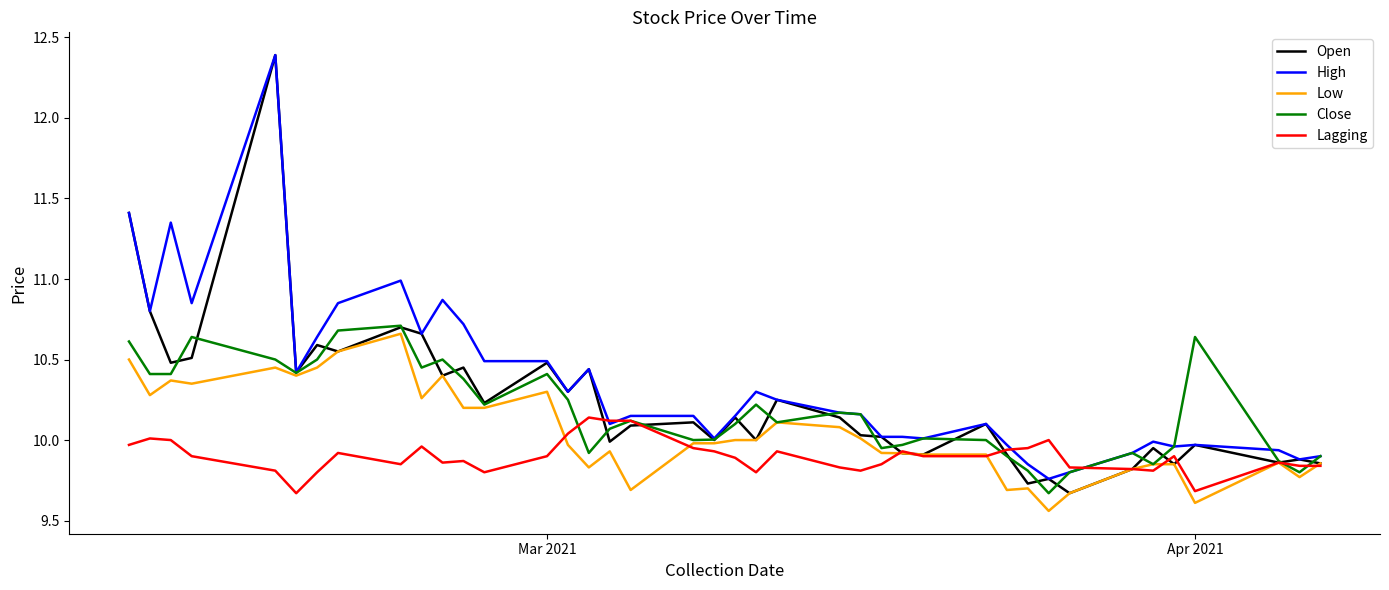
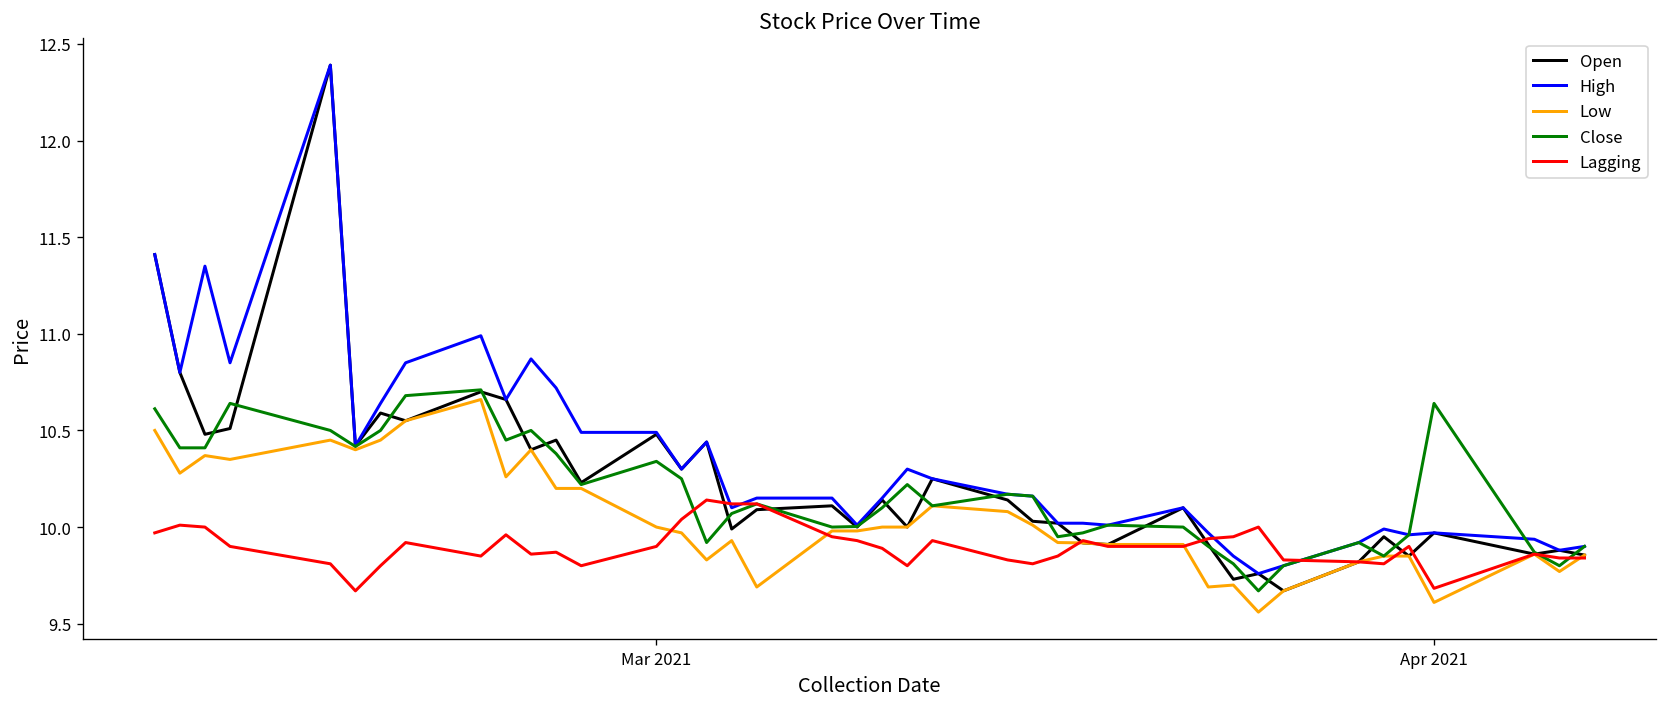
  {
    "Low": {
-     "Mar 2021": 10.3,
+     "Mar 2021": 10.0,
      "Apr 2021": 9.6
    },
    "Close": {
-     "Mar 2021": 10.41,
+     "Mar 2021": 10.34,
      "Apr 2021": 10.64
    },
    "Lagging": {
      "Mar 2021": 9.90,
      "Apr 2021": 9.68
    }
  }
